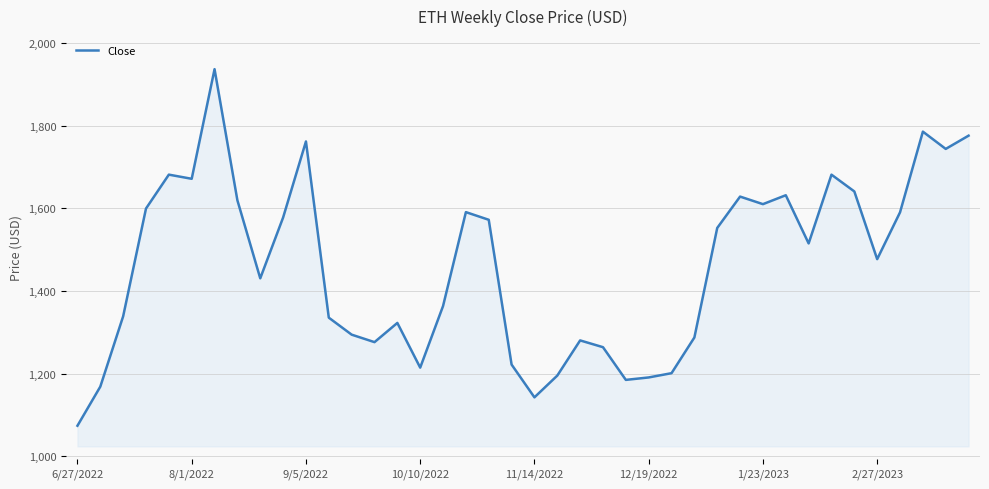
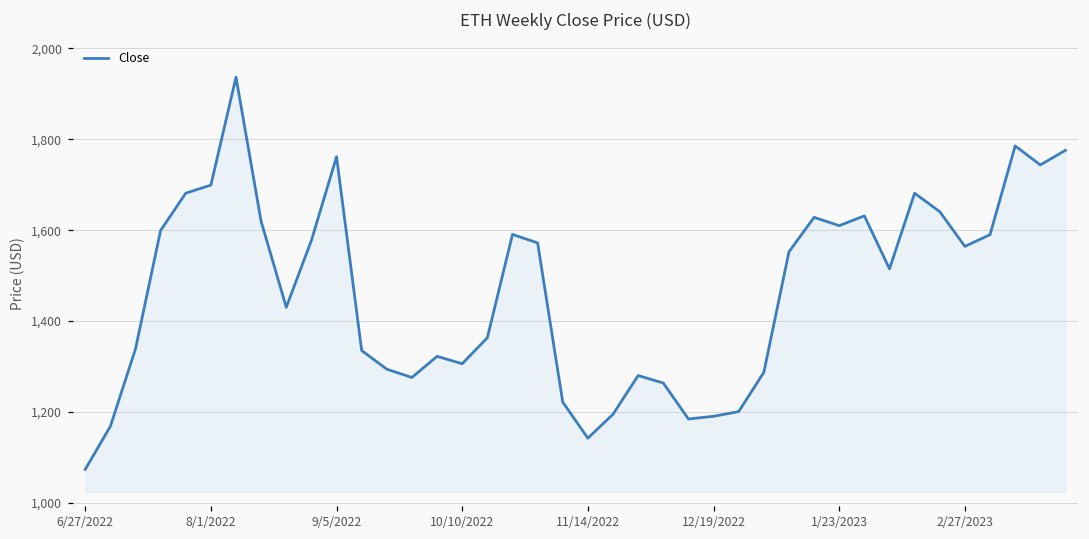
  {
    "6/27/2022": "1,070",
-   "8/1/2022": "1,670",
+   "8/1/2022": "1,700",
    "9/5/2022": "1,760",
-   "10/10/2022": "1,210",
+   "10/10/2022": "1,310",
    "11/14/2022": "1,140",
    "12/19/2022": "1,190",
    "1/23/2023": "1,610",
-   "2/27/2023": "1,480"
+   "2/27/2023": "1,560"
  }
